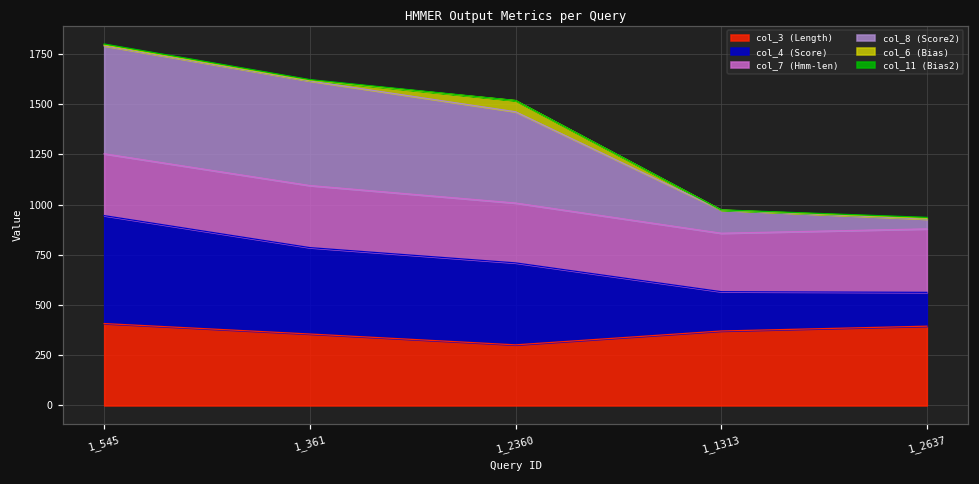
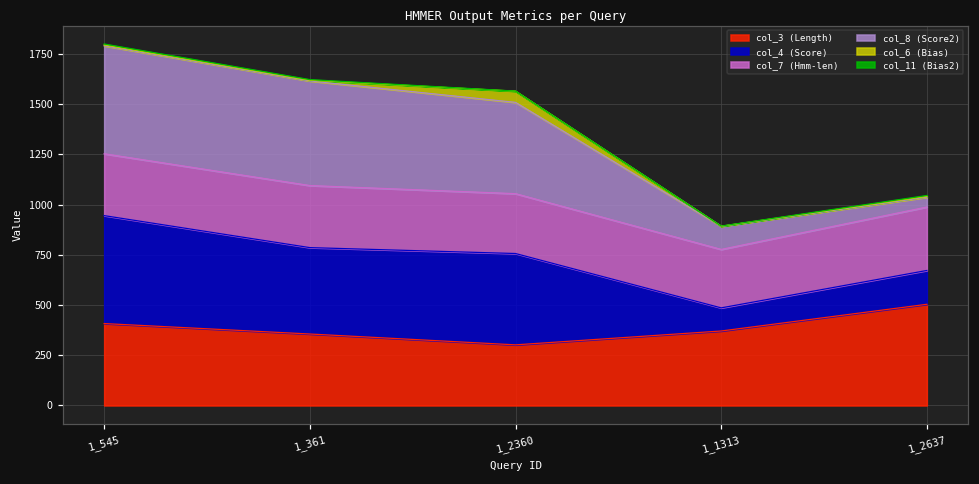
  {
    "col_3 (Length)": {
      "1_545": 410,
      "1_361": 360,
      "1_2360": 300,
      "1_1313": 370,
-     "1_2637": 400
+     "1_2637": 500
    },
    "col_4 (Score)": {
      "1_545": 540,
      "1_361": 430,
-     "1_2360": 410,
-     "1_1313": 200,
+     "1_2360": 450,
+     "1_1313": 120,
      "1_2637": 170
    }
  }
